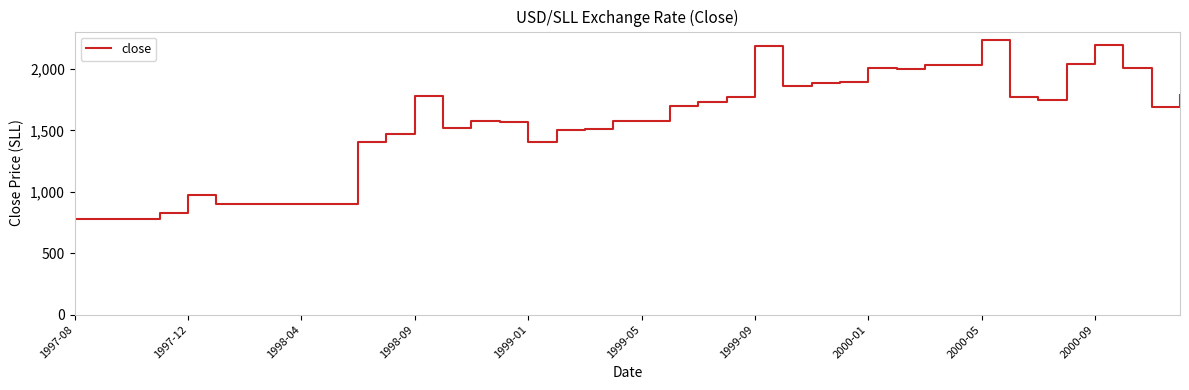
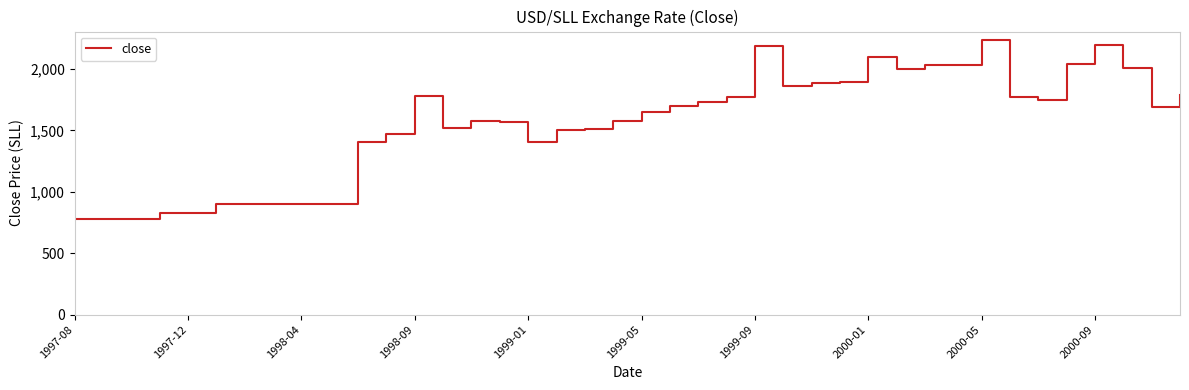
  {
    "1997-08": "780",
-   "1997-12": "970",
+   "1997-12": "830",
    "1998-04": "900",
    "1998-09": "1,780",
    "1999-01": "1,410",
-   "1999-05": "1,580",
+   "1999-05": "1,650",
    "1999-09": "2,190",
-   "2000-01": "2,010",
+   "2000-01": "2,100",
    "2000-05": "2,230",
    "2000-09": "2,190"
  }
